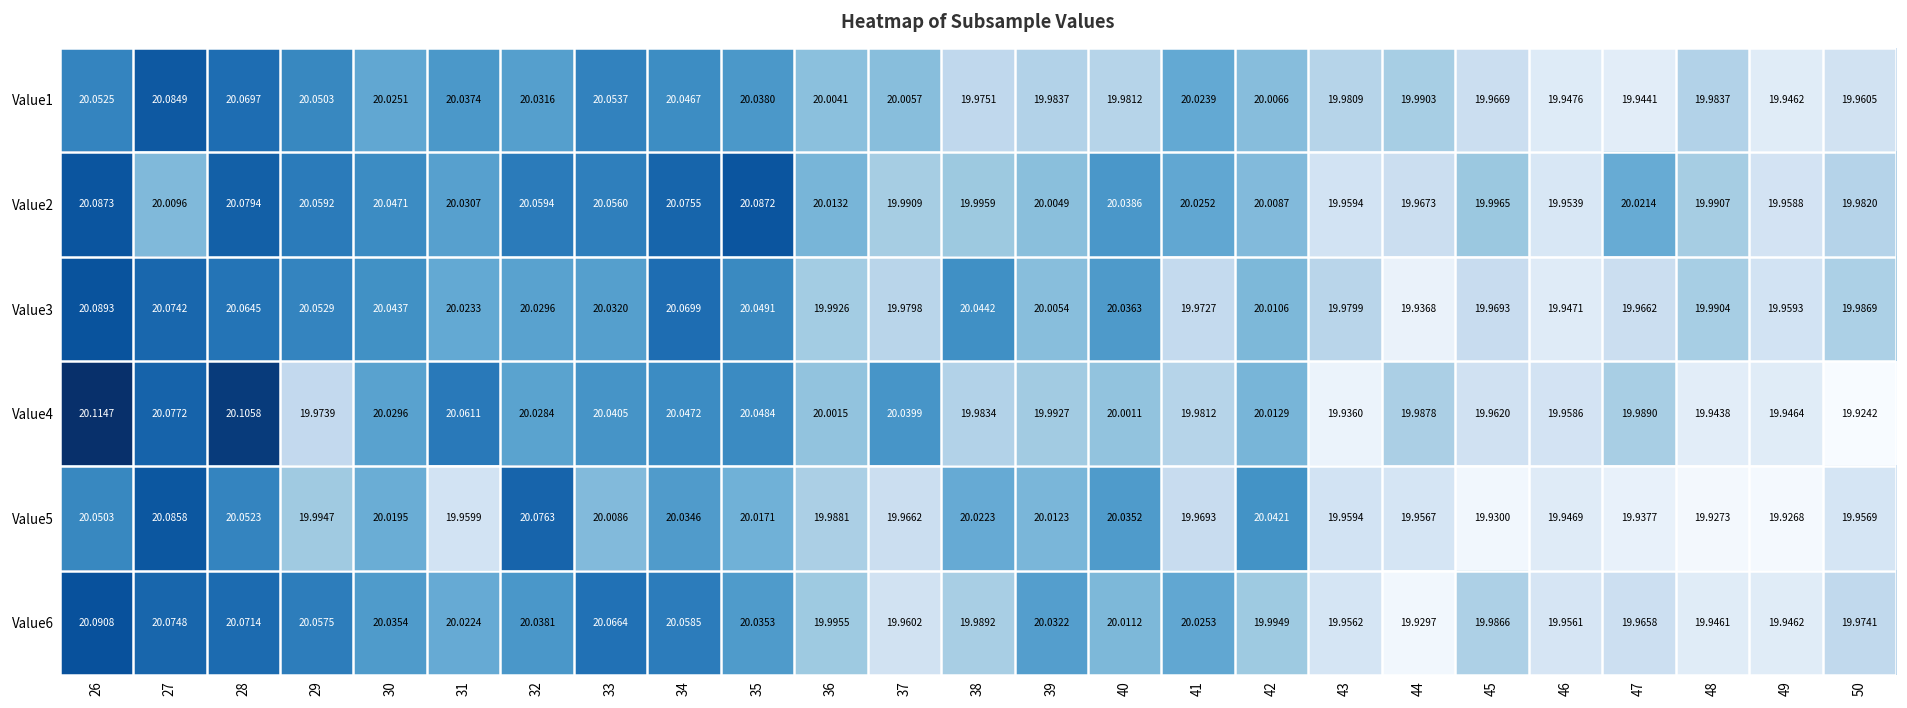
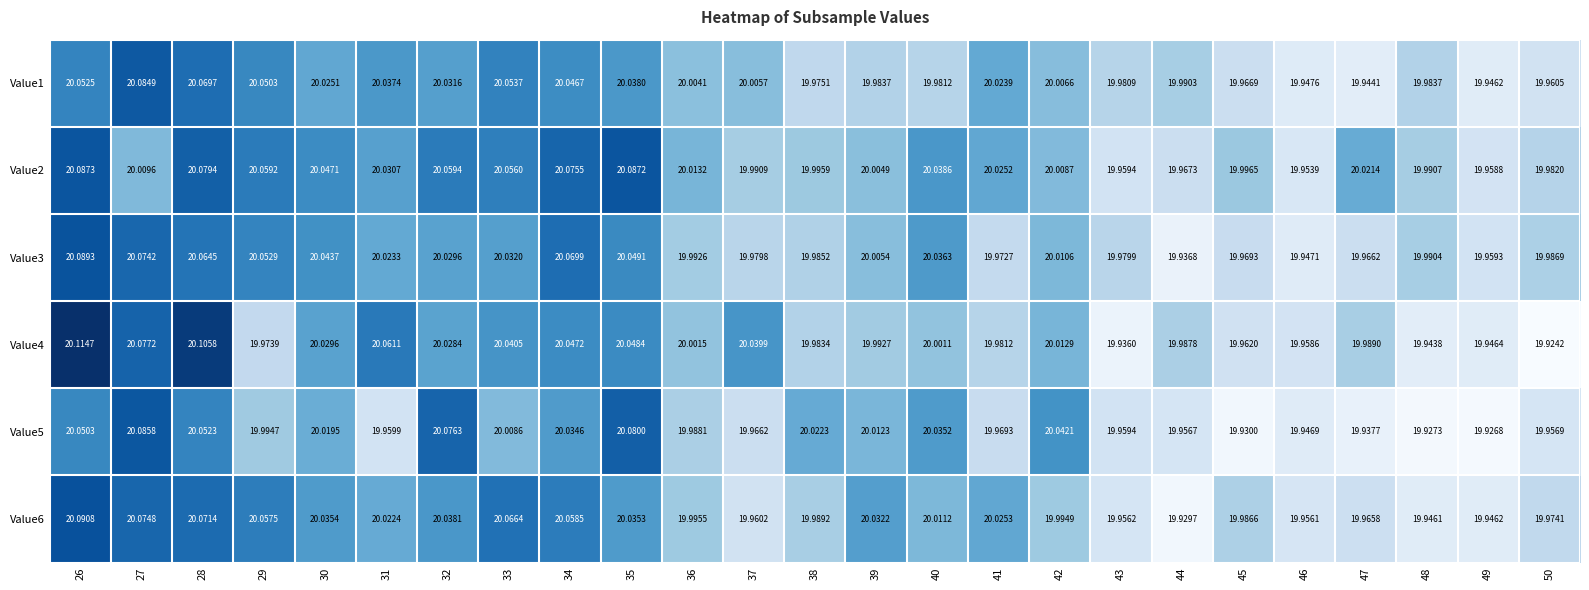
  {
    "Value1": {
      "26": 20.0525,
      "27": 20.0849,
      "28": 20.0697,
      "29": 20.0503,
      "30": 20.0251,
      "31": 20.0374,
      "32": 20.0316,
      "33": 20.0537,
      "34": 20.0467,
      "35": 20.0380,
      "36": 20.0041,
      "37": 20.0057,
      "38": 19.9751,
      "39": 19.9837,
      "40": 19.9812,
      "41": 20.0239,
      "42": 20.0066,
      "43": 19.9809,
      "44": 19.9903,
      "45": 19.9669,
      "46": 19.9476,
      "47": 19.9441,
      "48": 19.9837,
      "49": 19.9462,
      "50": 19.9605
    },
    "Value2": {
      "26": 20.0873,
      "27": 20.0096,
      "28": 20.0794,
      "29": 20.0592,
      "30": 20.0471,
      "31": 20.0307,
      "32": 20.0594,
      "33": 20.0560,
      "34": 20.0755,
      "35": 20.0872,
      "36": 20.0132,
      "37": 19.9909,
      "38": 19.9959,
      "39": 20.0049,
      "40": 20.0386,
      "41": 20.0252,
      "42": 20.0087,
      "43": 19.9594,
      "44": 19.9673,
      "45": 19.9965,
      "46": 19.9539,
      "47": 20.0214,
      "48": 19.9907,
      "49": 19.9588,
      "50": 19.9820
    },
    "Value3": {
      "26": 20.0893,
      "27": 20.0742,
      "28": 20.0645,
      "29": 20.0529,
      "30": 20.0437,
      "31": 20.0233,
      "32": 20.0296,
      "33": 20.0320,
      "34": 20.0699,
      "35": 20.0491,
      "36": 19.9926,
      "37": 19.9798,
-     "38": 20.0442,
+     "38": 19.9852,
      "39": 20.0054,
      "40": 20.0363,
      "41": 19.9727,
      "42": 20.0106,
      "43": 19.9799,
      "44": 19.9368,
      "45": 19.9693,
      "46": 19.9471,
      "47": 19.9662,
      "48": 19.9904,
      "49": 19.9593,
      "50": 19.9869
    },
    "Value4": {
      "26": 20.1147,
      "27": 20.0772,
      "28": 20.1058,
      "29": 19.9739,
      "30": 20.0296,
      "31": 20.0611,
      "32": 20.0284,
      "33": 20.0405,
      "34": 20.0472,
      "35": 20.0484,
      "36": 20.0015,
      "37": 20.0399,
      "38": 19.9834,
      "39": 19.9927,
      "40": 20.0011,
      "41": 19.9812,
      "42": 20.0129,
      "43": 19.9360,
      "44": 19.9878,
      "45": 19.9620,
      "46": 19.9586,
      "47": 19.9890,
      "48": 19.9438,
      "49": 19.9464,
      "50": 19.9242
    },
    "Value5": {
      "26": 20.0503,
      "27": 20.0858,
      "28": 20.0523,
      "29": 19.9947,
      "30": 20.0195,
      "31": 19.9599,
      "32": 20.0763,
      "33": 20.0086,
      "34": 20.0346,
-     "35": 20.0171,
+     "35": 20.0800,
      "36": 19.9881,
      "37": 19.9662,
      "38": 20.0223,
      "39": 20.0123,
      "40": 20.0352,
      "41": 19.9693,
      "42": 20.0421,
      "43": 19.9594,
      "44": 19.9567,
      "45": 19.9300,
      "46": 19.9469,
      "47": 19.9377,
      "48": 19.9273,
      "49": 19.9268,
      "50": 19.9569
    },
    "Value6": {
      "26": 20.0908,
      "27": 20.0748,
      "28": 20.0714,
      "29": 20.0575,
      "30": 20.0354,
      "31": 20.0224,
      "32": 20.0381,
      "33": 20.0664,
      "34": 20.0585,
      "35": 20.0353,
      "36": 19.9955,
      "37": 19.9602,
      "38": 19.9892,
      "39": 20.0322,
      "40": 20.0112,
      "41": 20.0253,
      "42": 19.9949,
      "43": 19.9562,
      "44": 19.9297,
      "45": 19.9866,
      "46": 19.9561,
      "47": 19.9658,
      "48": 19.9461,
      "49": 19.9462,
      "50": 19.9741
    }
  }
